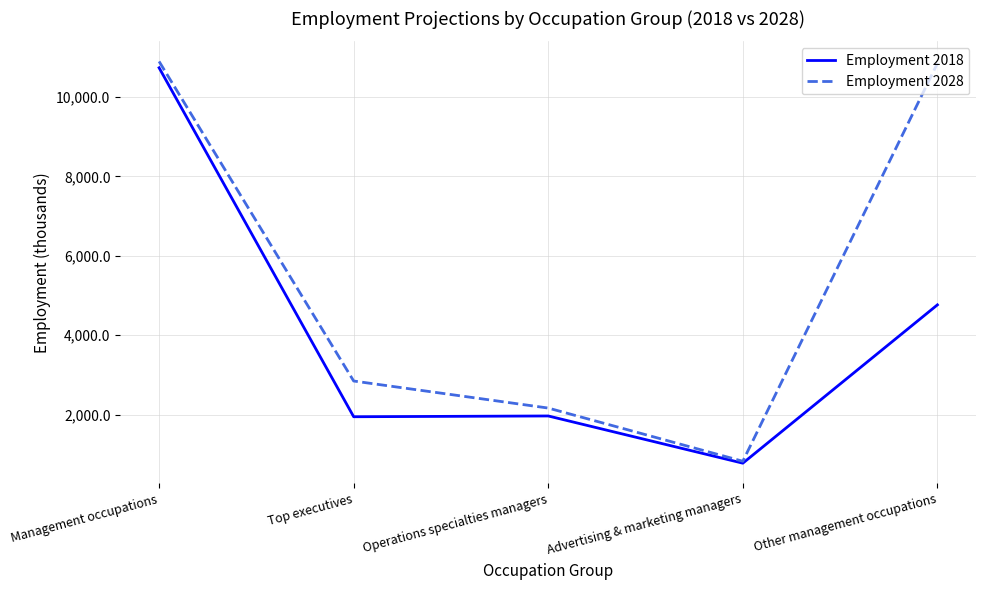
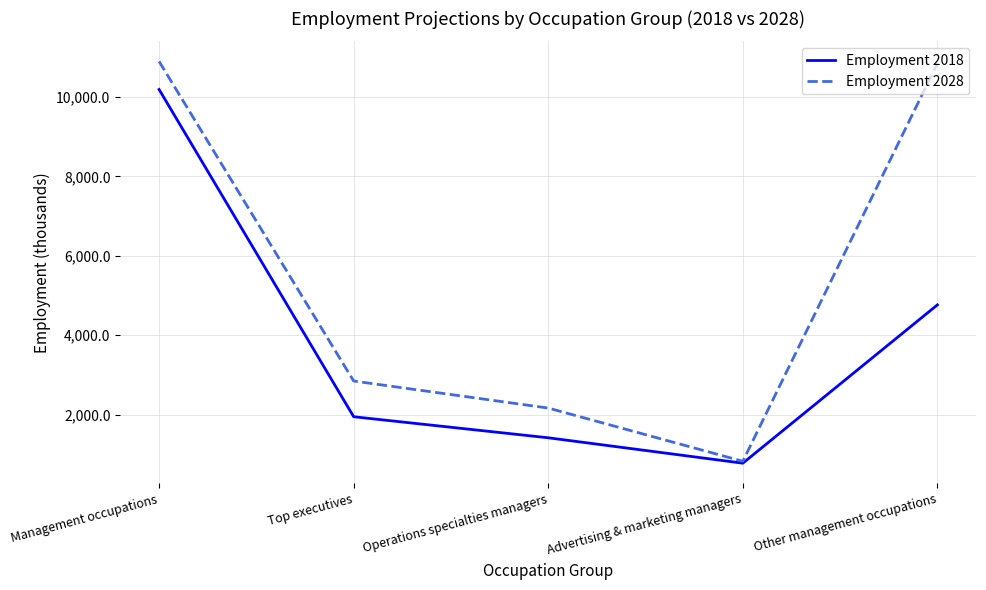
  {
    "Employment 2018": {
-     "Management occupations": "10,700",
+     "Management occupations": "10,200",
      "Top executives": "1,900",
-     "Operations specialties managers": "2,000",
+     "Operations specialties managers": "1,400",
      "Other management occupations": "4,800"
    },
    "Employment 2028": {
      "Management occupations": "10,900",
      "Top executives": "2,800",
      "Operations specialties managers": "2,200"
    }
  }
